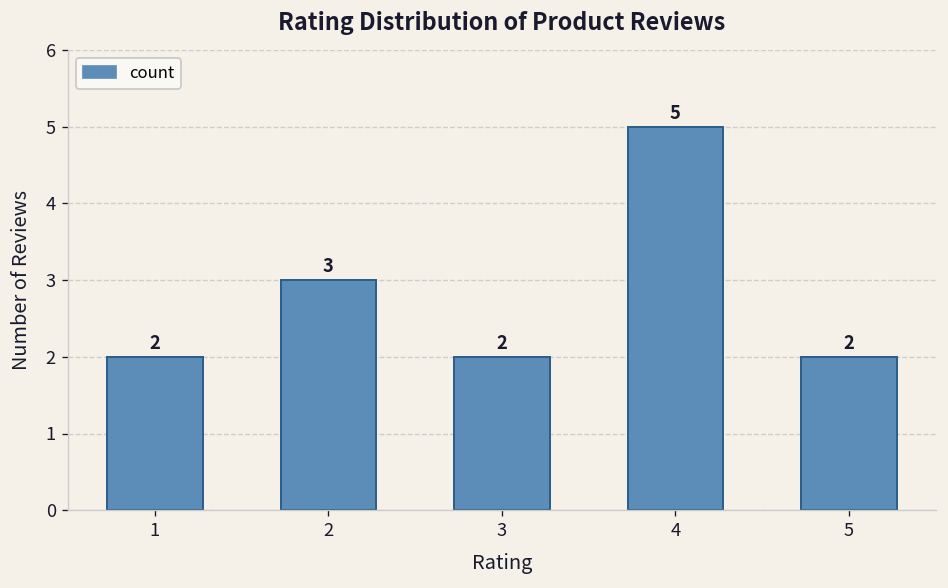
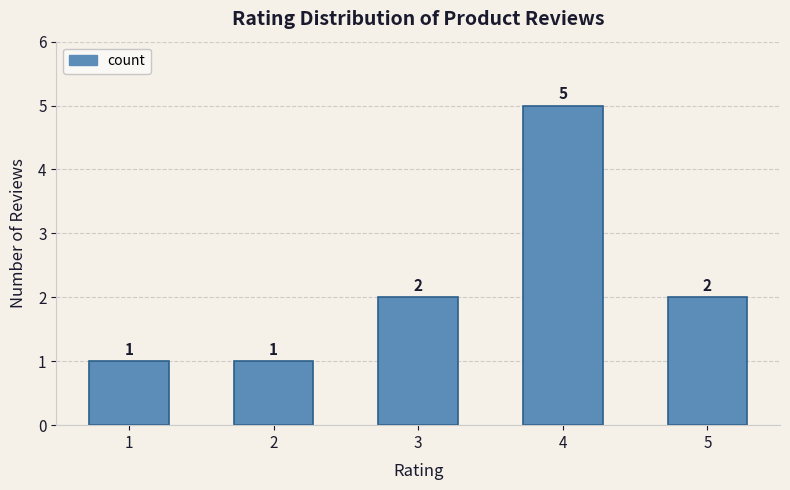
  {
-   "1": 2,
-   "2": 3,
+   "1": 1,
+   "2": 1,
    "3": 2,
    "4": 5,
    "5": 2
  }
